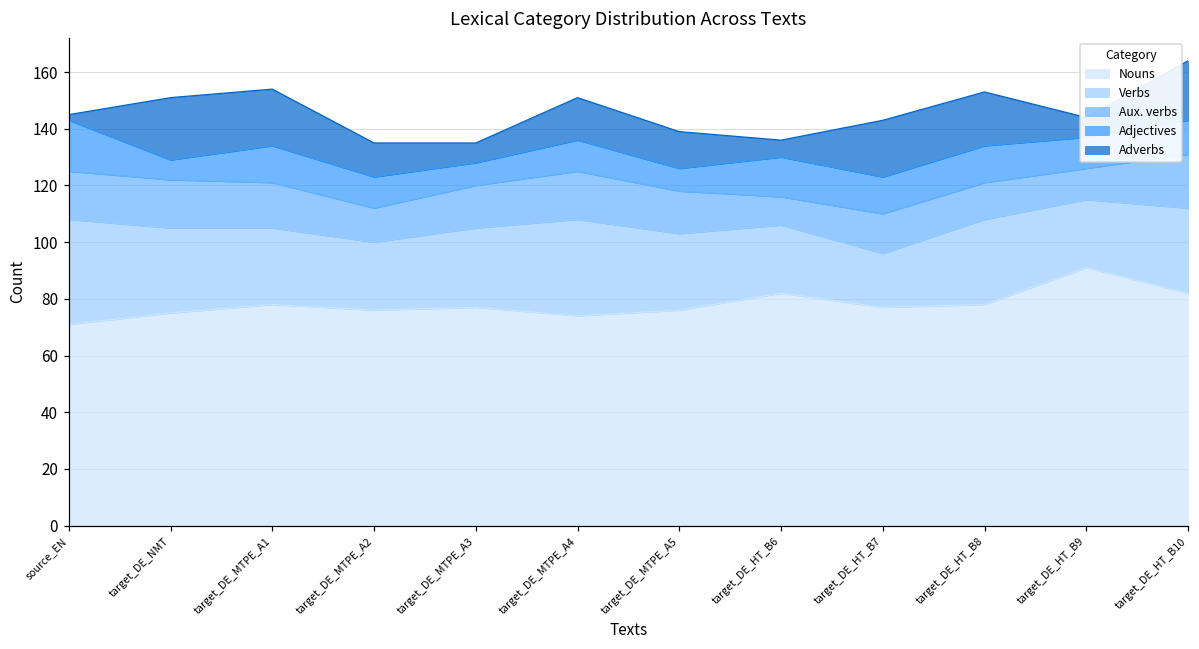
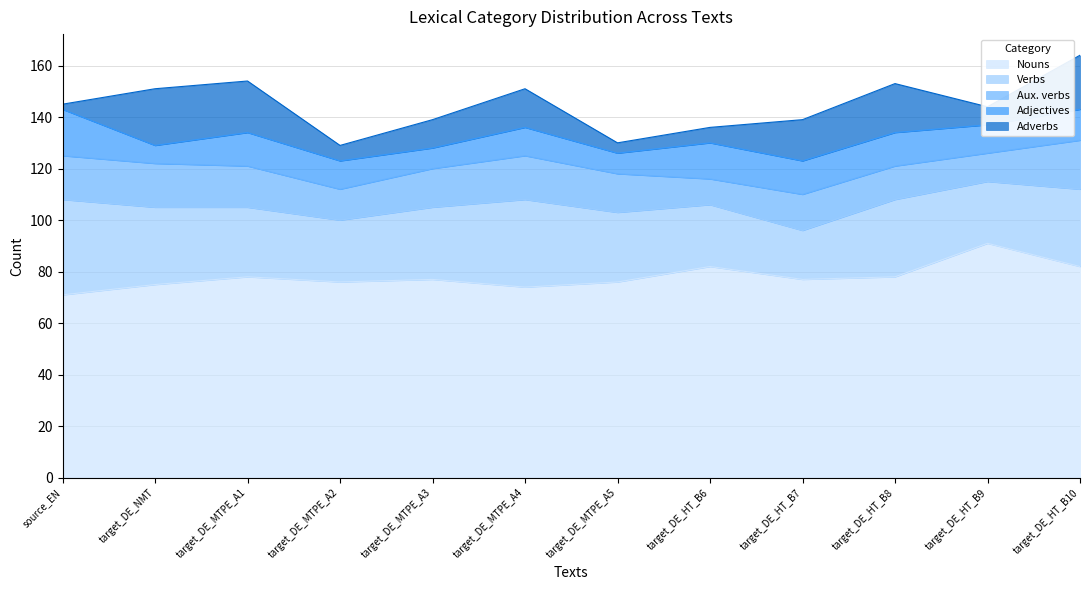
  {
    "Adverbs": {
      "source_EN": 2,
      "target_DE_NMT": 22,
      "target_DE_MTPE_A1": 20,
-     "target_DE_MTPE_A2": 12,
-     "target_DE_MTPE_A3": 7,
+     "target_DE_MTPE_A2": 6,
+     "target_DE_MTPE_A3": 11,
      "target_DE_MTPE_A4": 15,
-     "target_DE_MTPE_A5": 13,
+     "target_DE_MTPE_A5": 4,
      "target_DE_HT_B6": 6,
-     "target_DE_HT_B7": 20,
+     "target_DE_HT_B7": 16,
      "target_DE_HT_B8": 19,
      "target_DE_HT_B10": 21
    }
  }
